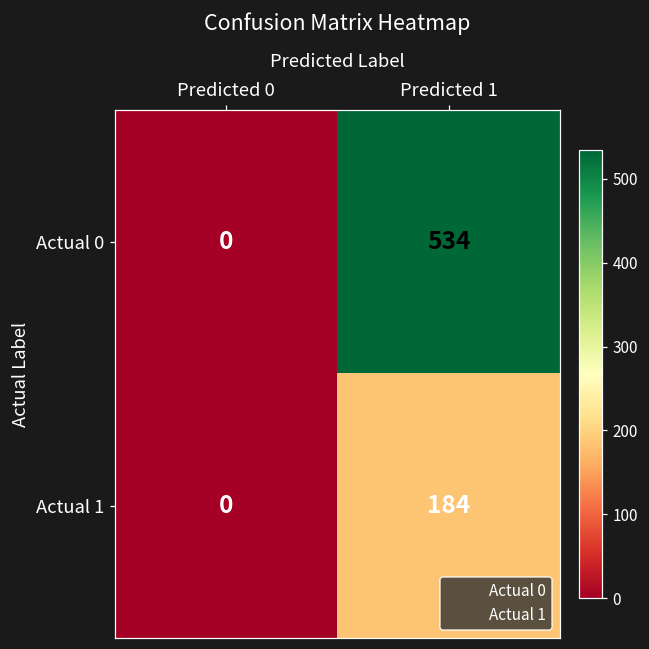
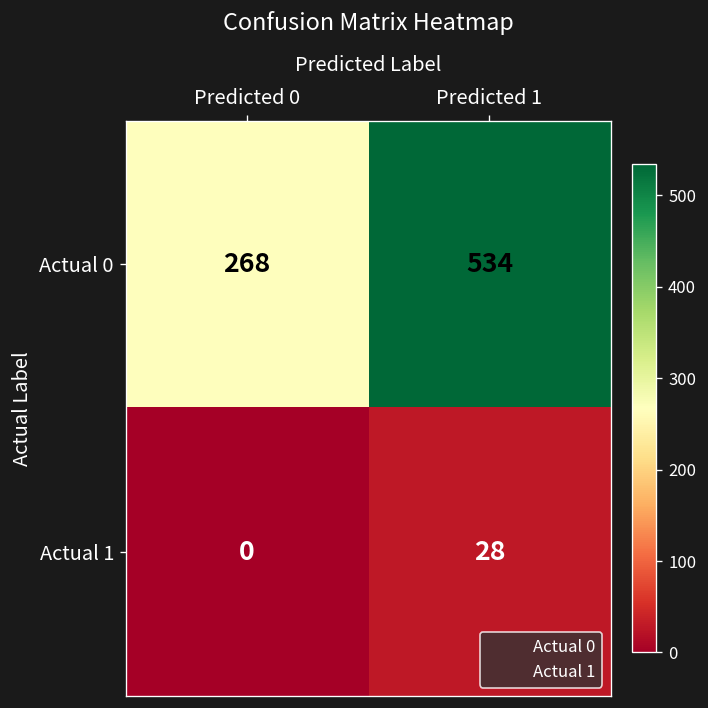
  {
    "Actual 0": {
-     "Predicted 0": 0,
+     "Predicted 0": 268,
      "Predicted 1": 534
    },
    "Actual 1": {
      "Predicted 0": 0,
-     "Predicted 1": 184
+     "Predicted 1": 28
    }
  }
